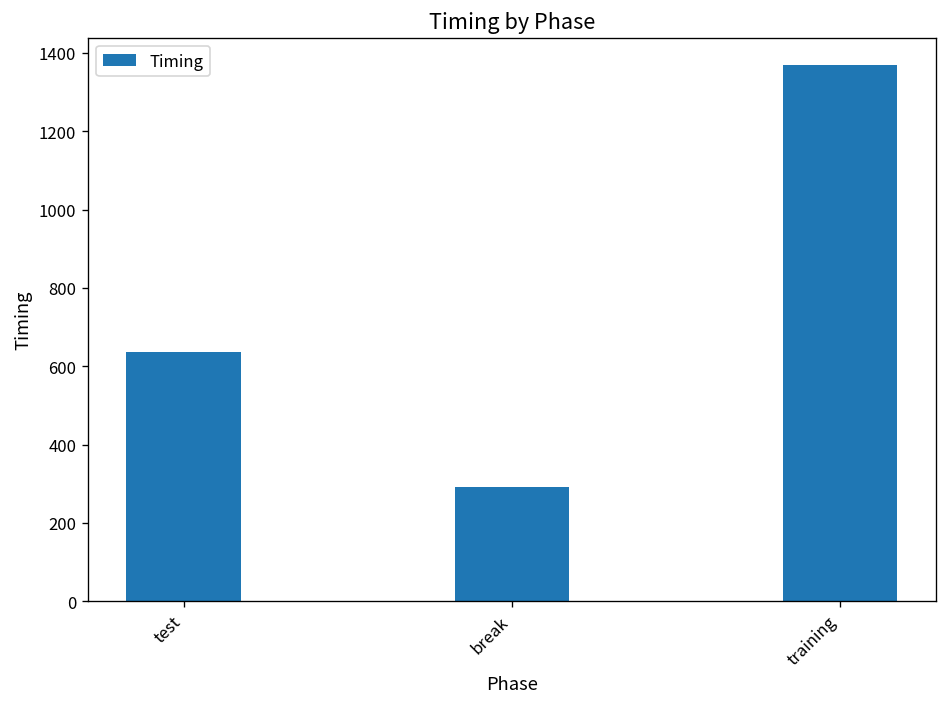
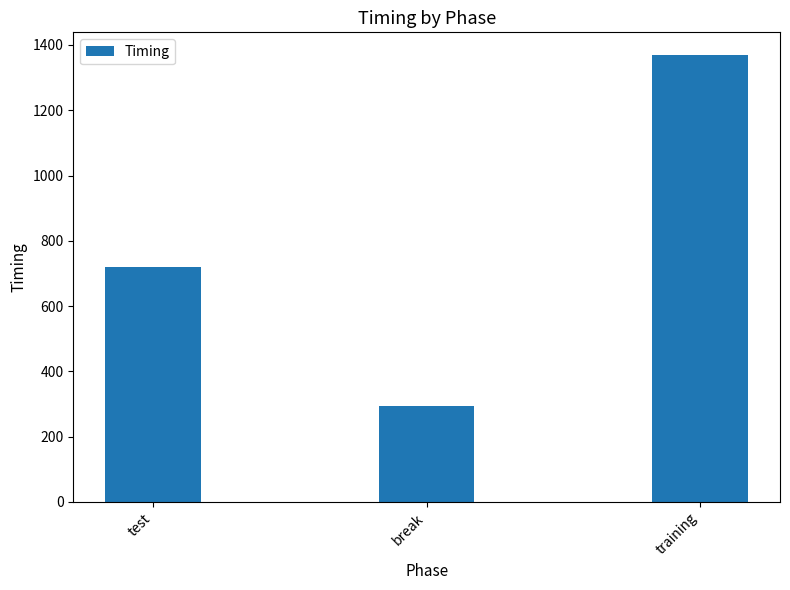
  {
-   "test": 640,
+   "test": 720,
    "break": 290,
    "training": 1370
  }
